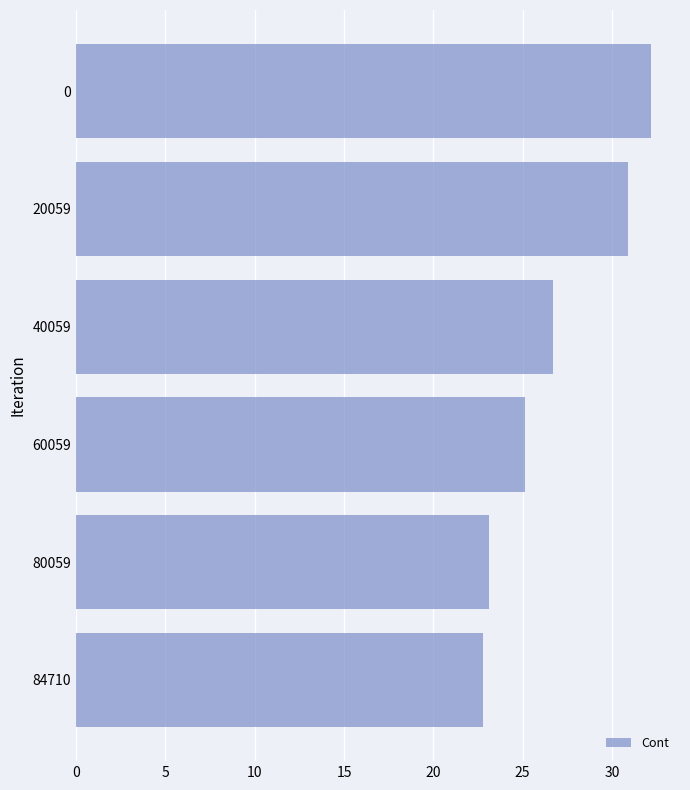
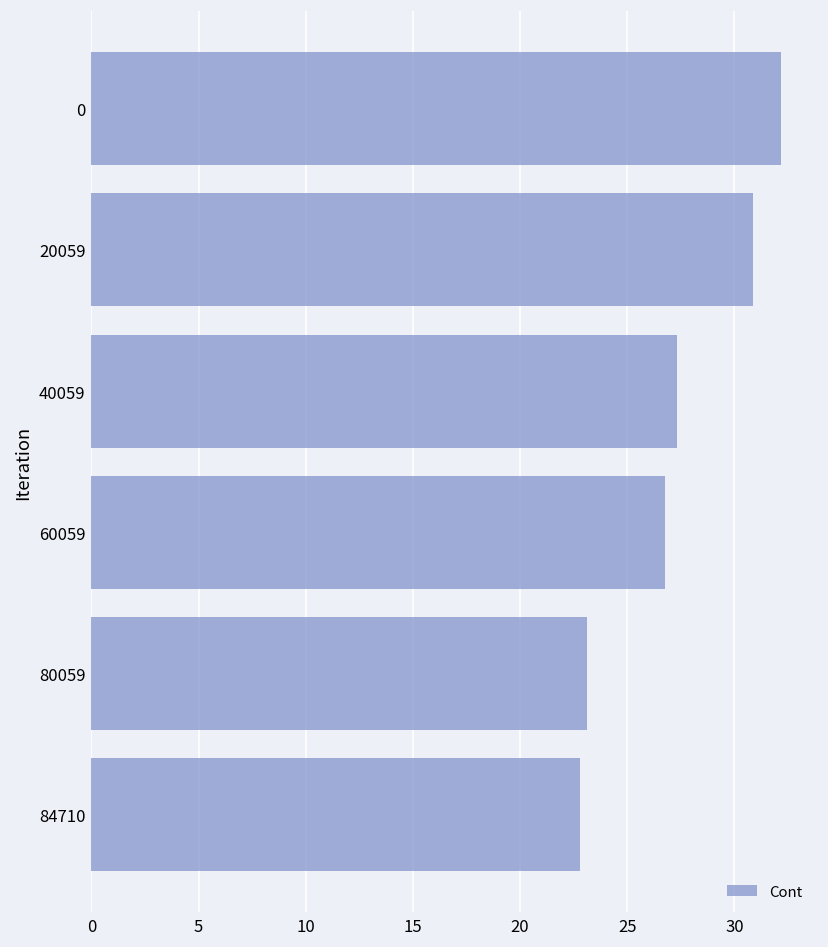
  {
    "0": 32.2,
    "20059": 30.9,
-   "40059": 26.7,
-   "60059": 25.1,
+   "40059": 27.3,
+   "60059": 26.8,
    "80059": 23.1,
    "84710": 22.8
  }
